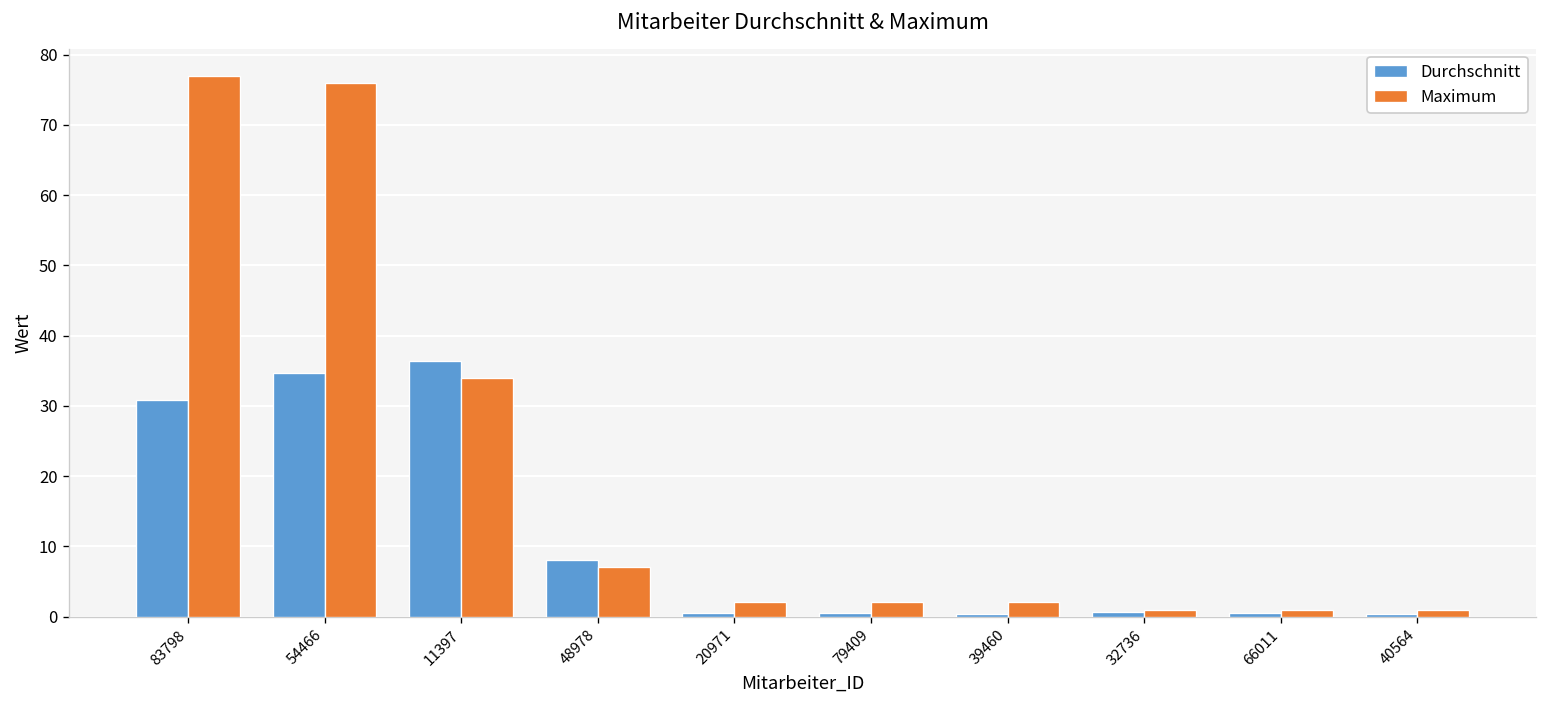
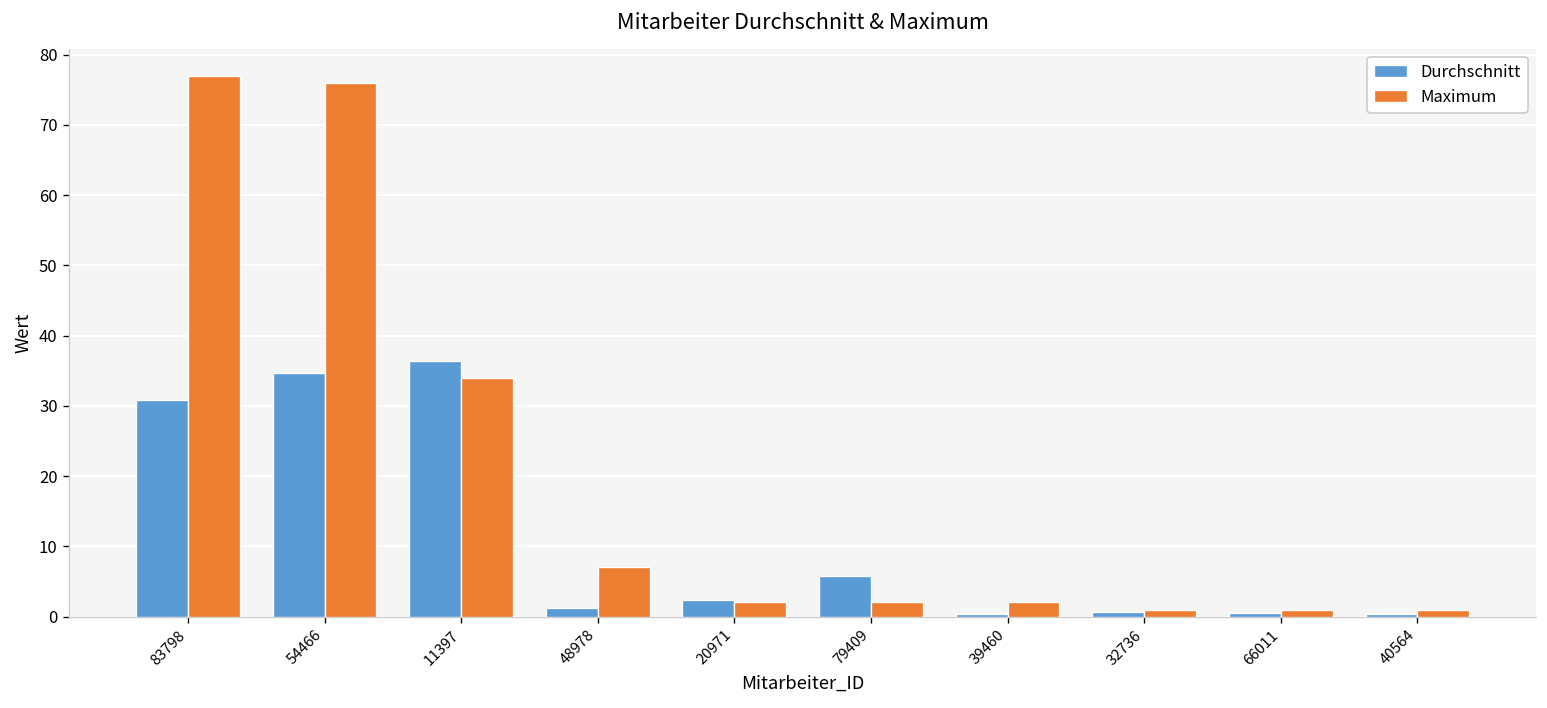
  {
    "Durchschnitt": {
      "83798": 31,
      "54466": 35,
      "11397": 36,
-     "48978": 8,
-     "20971": 1,
-     "79409": 1,
+     "48978": 1,
+     "20971": 2,
+     "79409": 6,
      "32736": 1,
      "66011": 1
    },
    "Maximum": {
      "83798": 77,
      "54466": 76,
      "11397": 34,
      "48978": 7,
      "20971": 2,
      "79409": 2,
      "39460": 2,
      "32736": 1,
      "66011": 1,
      "40564": 1
    }
  }
